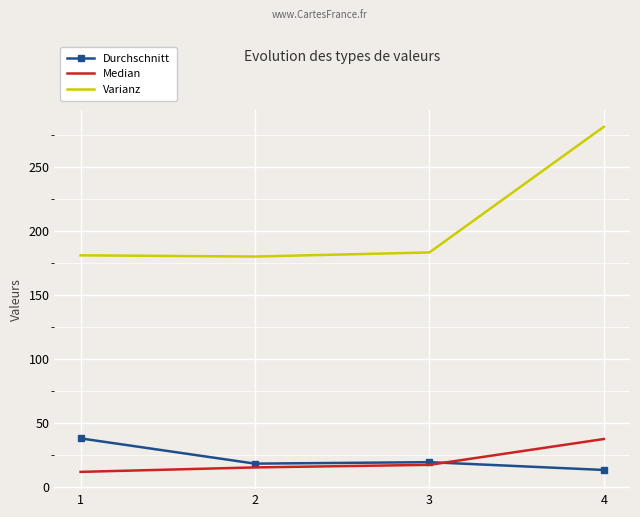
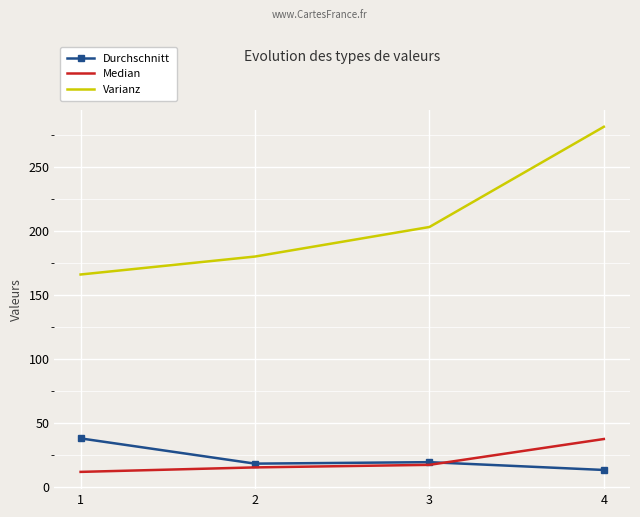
  {
    "Durchschnitt": {
      "1": 38,
      "2": 18,
      "3": 19,
      "4": 13
    },
    "Median": {
      "1": 12,
      "2": 15,
      "3": 17,
      "4": 37
    },
    "Varianz": {
-     "1": 181,
+     "1": 166,
      "2": 180,
-     "3": 183,
+     "3": 203,
      "4": 281
    }
  }
